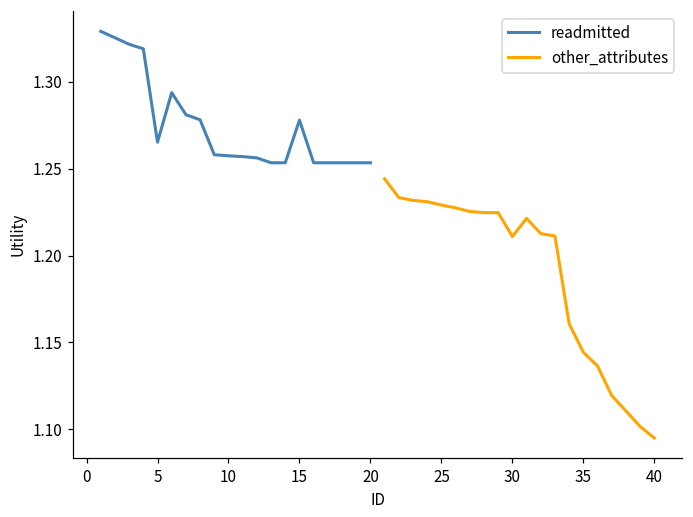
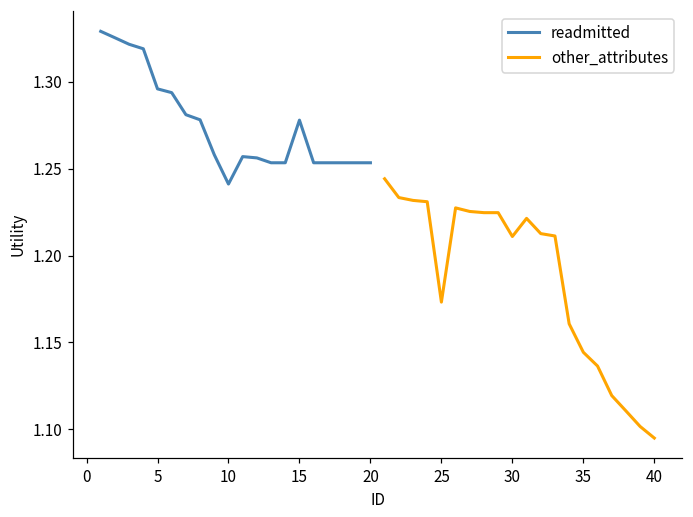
  {
    "readmitted": {
-     "5": 1.265,
-     "10": 1.257,
+     "5": 1.296,
+     "10": 1.241,
      "15": 1.278,
      "20": 1.253
    },
    "other_attributes": {
-     "25": 1.229,
+     "25": 1.173,
      "30": 1.211,
      "35": 1.144,
      "40": 1.095
    }
  }
